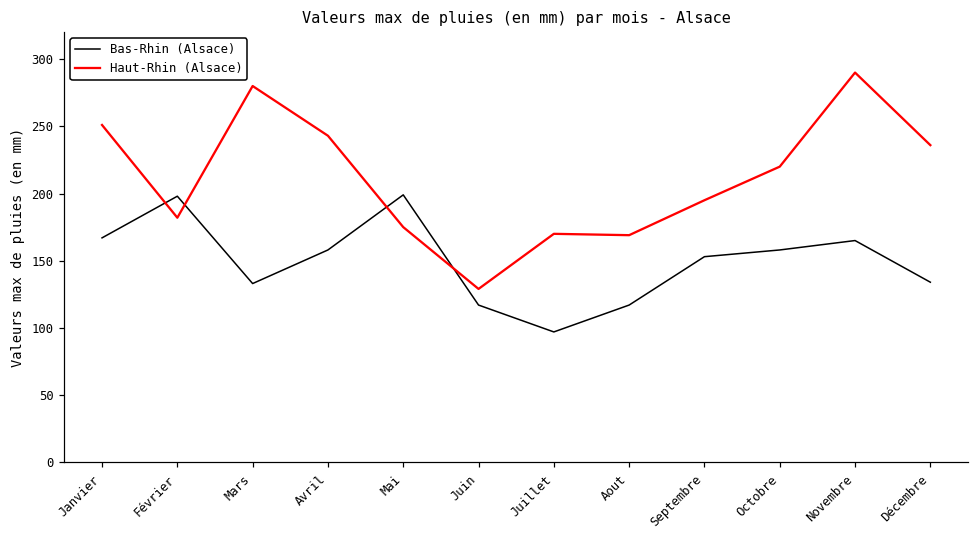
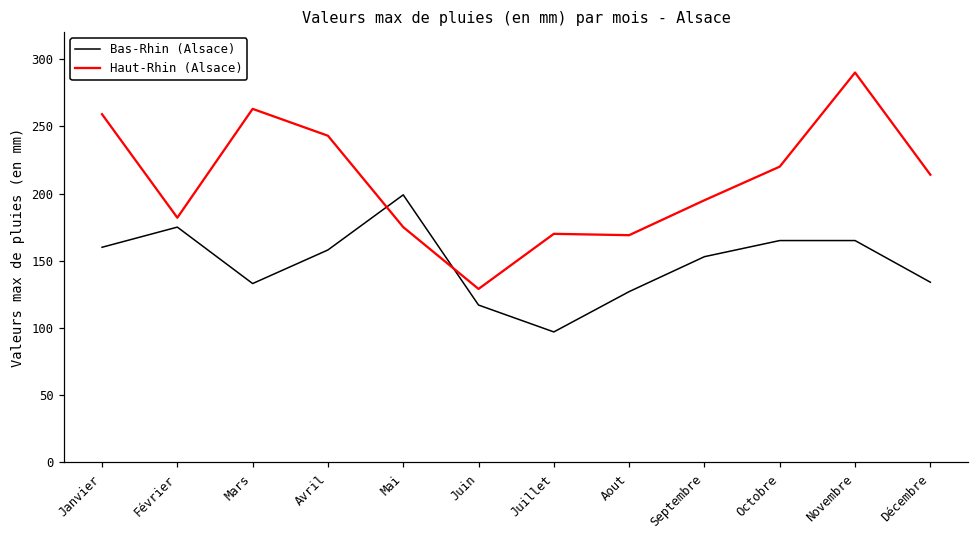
  {
    "Bas-Rhin (Alsace)": {
-     "Janvier": 167,
-     "Février": 198,
+     "Janvier": 160,
+     "Février": 175,
      "Mars": 133,
      "Avril": 158,
      "Mai": 199,
      "Juin": 117,
      "Juillet": 97,
-     "Aout": 117,
+     "Aout": 127,
      "Septembre": 153,
-     "Octobre": 158,
+     "Octobre": 165,
      "Novembre": 165,
      "Décembre": 134
    },
    "Haut-Rhin (Alsace)": {
-     "Janvier": 251,
+     "Janvier": 259,
      "Février": 182,
-     "Mars": 280,
+     "Mars": 263,
      "Avril": 243,
      "Mai": 175,
      "Juin": 129,
      "Juillet": 170,
      "Aout": 169,
      "Septembre": 195,
      "Octobre": 220,
      "Novembre": 290,
-     "Décembre": 236
+     "Décembre": 214
    }
  }
